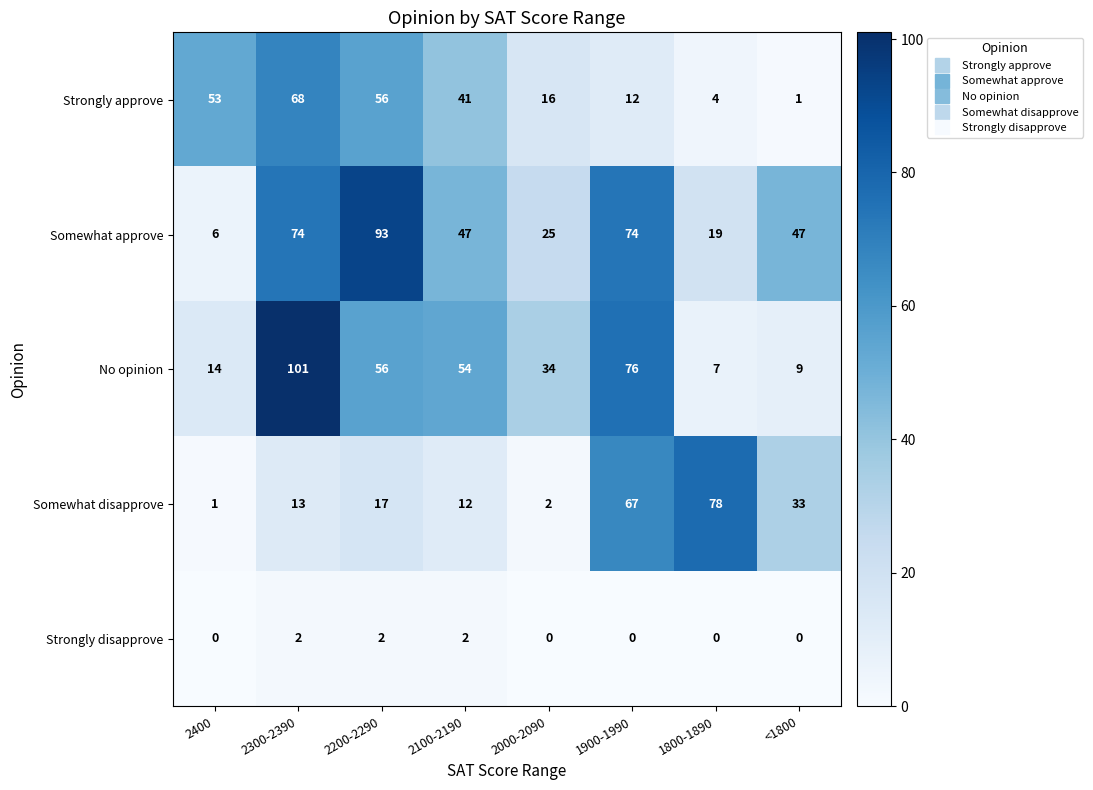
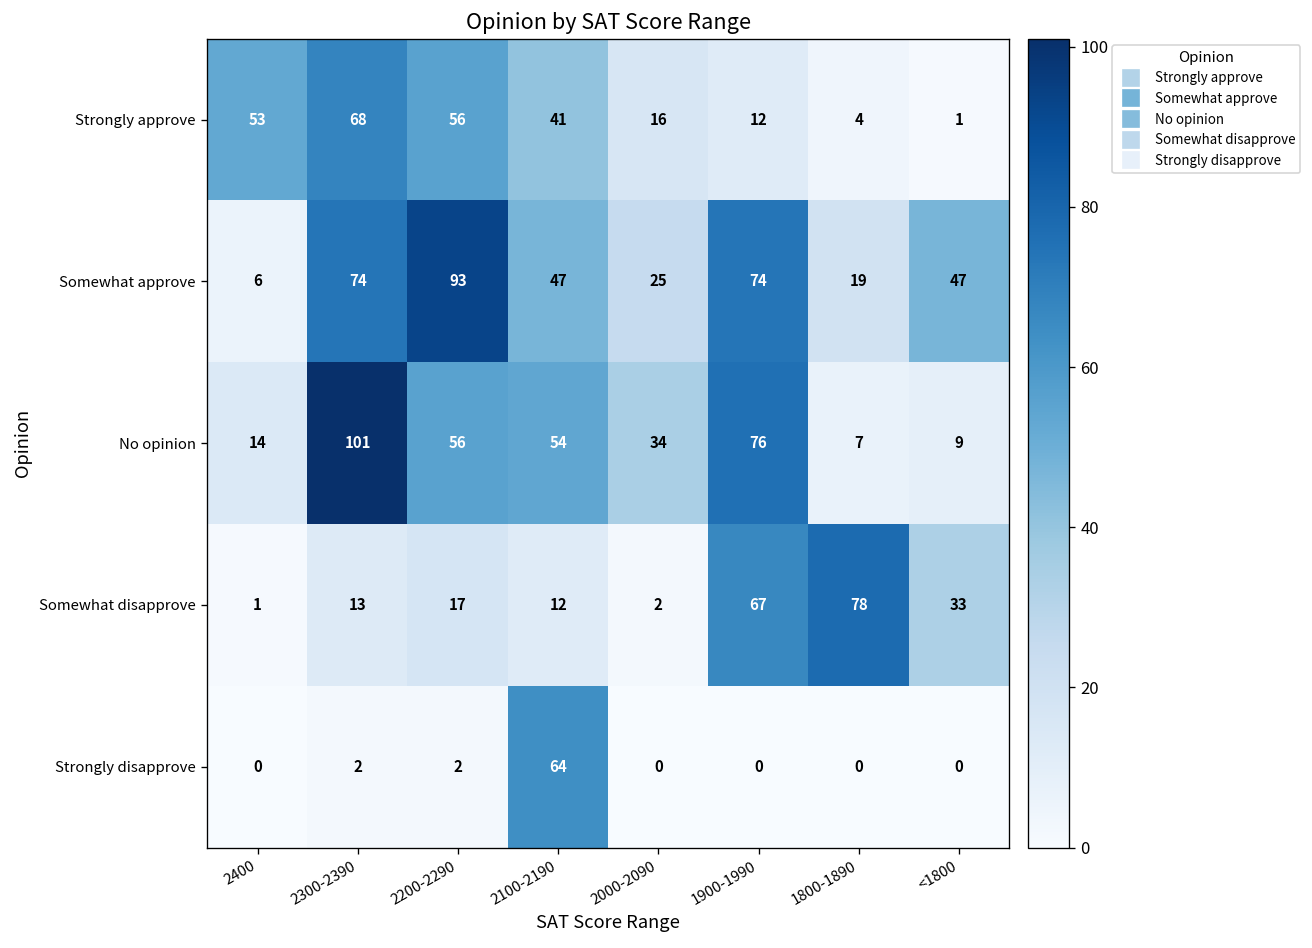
  {
    "Strongly approve": {
      "2400": 53,
      "2300-2390": 68,
      "2200-2290": 56,
      "2100-2190": 41,
      "2000-2090": 16,
      "1900-1990": 12,
      "1800-1890": 4,
      "<1800": 1
    },
    "Somewhat approve": {
      "2400": 6,
      "2300-2390": 74,
      "2200-2290": 93,
      "2100-2190": 47,
      "2000-2090": 25,
      "1900-1990": 74,
      "1800-1890": 19,
      "<1800": 47
    },
    "No opinion": {
      "2400": 14,
      "2300-2390": 101,
      "2200-2290": 56,
      "2100-2190": 54,
      "2000-2090": 34,
      "1900-1990": 76,
      "1800-1890": 7,
      "<1800": 9
    },
    "Somewhat disapprove": {
      "2400": 1,
      "2300-2390": 13,
      "2200-2290": 17,
      "2100-2190": 12,
      "2000-2090": 2,
      "1900-1990": 67,
      "1800-1890": 78,
      "<1800": 33
    },
    "Strongly disapprove": {
      "2400": 0,
      "2300-2390": 2,
      "2200-2290": 2,
-     "2100-2190": 2,
+     "2100-2190": 64,
      "2000-2090": 0,
      "1900-1990": 0,
      "1800-1890": 0,
      "<1800": 0
    }
  }
